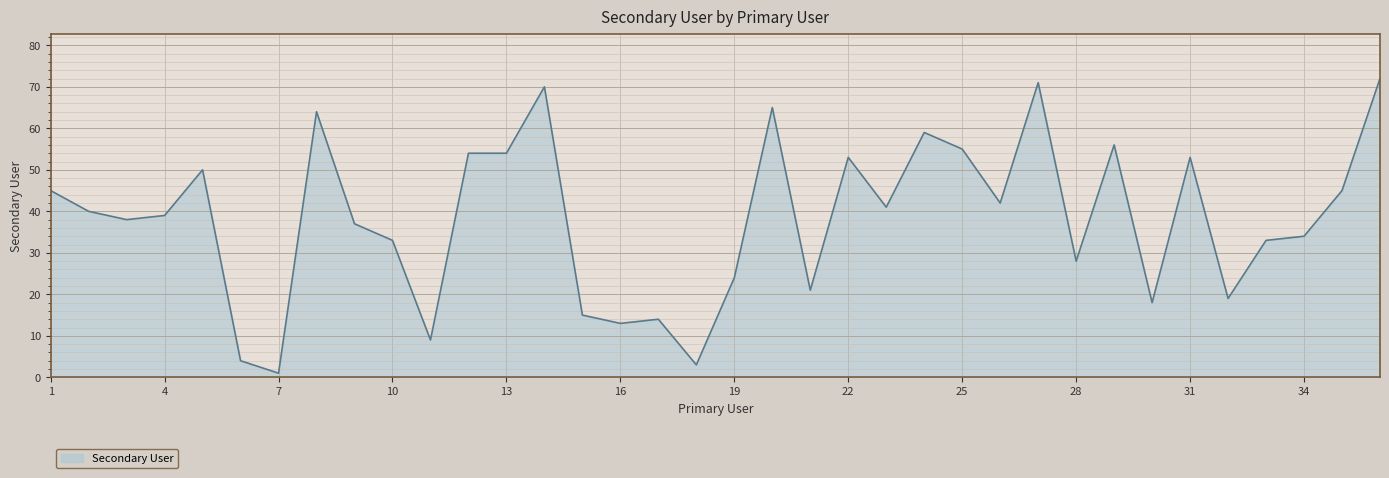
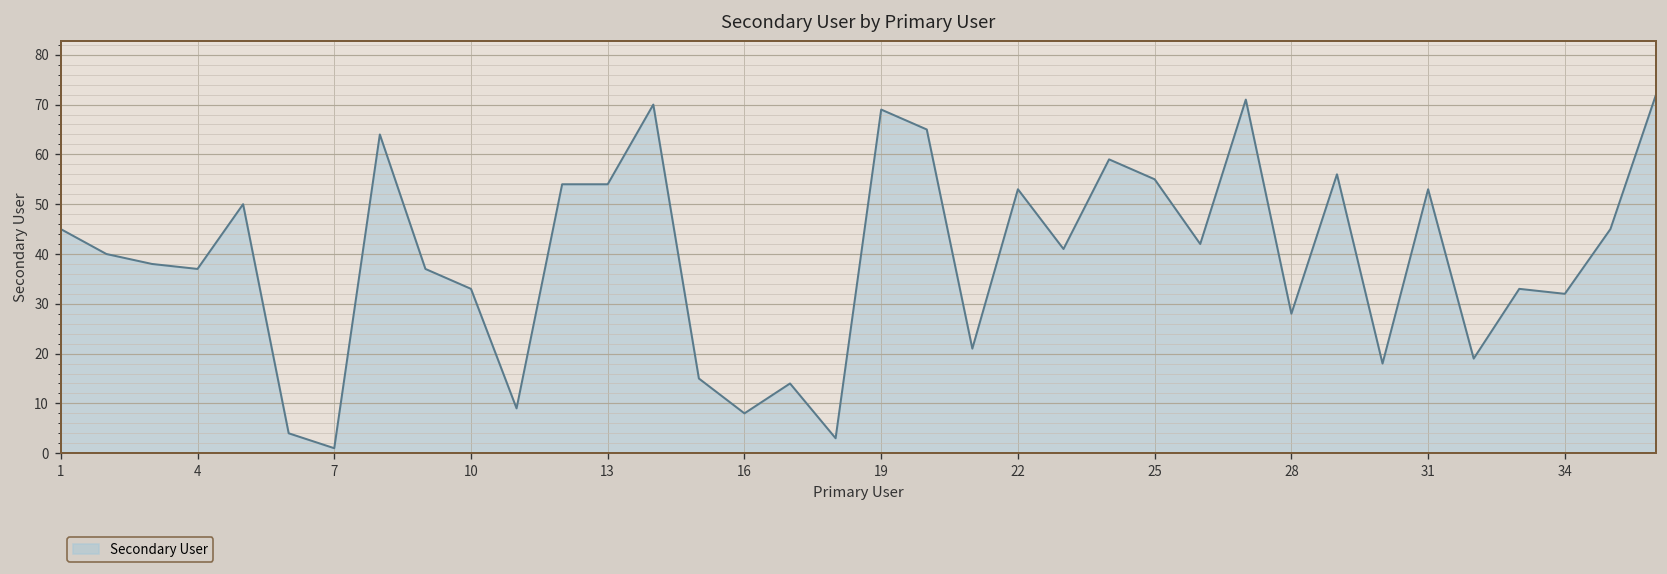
  {
    "1": 45,
-   "4": 39,
+   "4": 37,
    "7": 1,
    "10": 33,
    "13": 54,
-   "16": 13,
-   "19": 24,
+   "16": 8,
+   "19": 69,
    "22": 53,
    "25": 55,
    "28": 28,
    "31": 53,
-   "34": 34
+   "34": 32
  }
